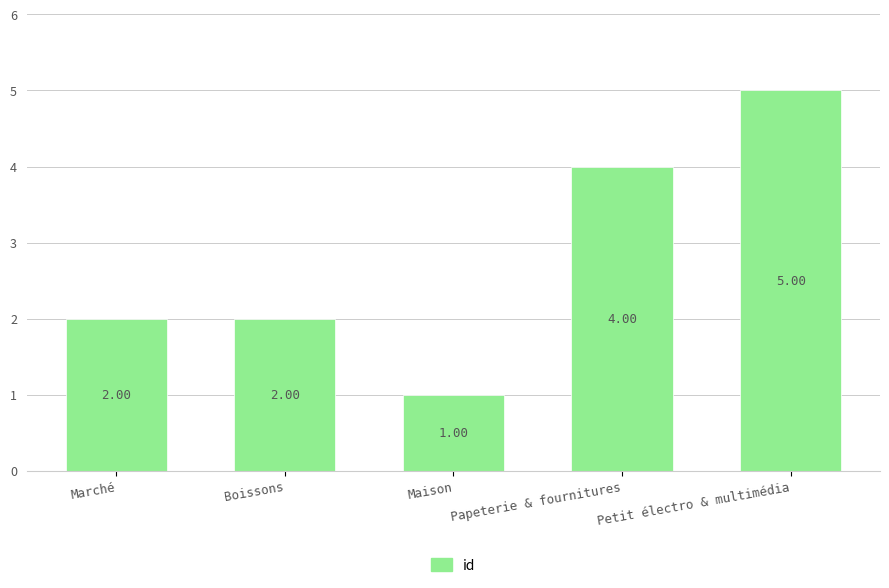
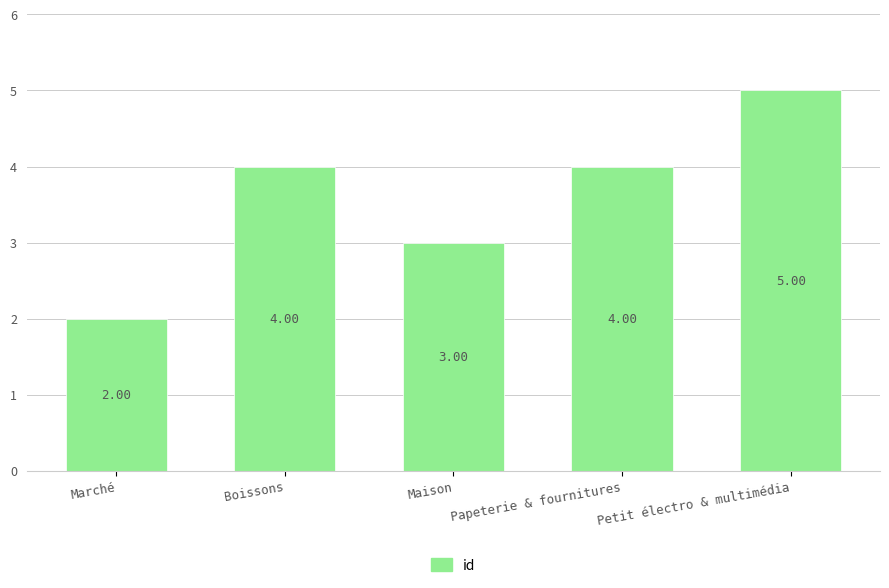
  {
    "Marché": 2.00,
-   "Boissons": 2.00,
-   "Maison": 1.00,
+   "Boissons": 4.00,
+   "Maison": 3.00,
    "Papeterie & fournitures": 4.00,
    "Petit électro & multimédia": 5.00
  }
